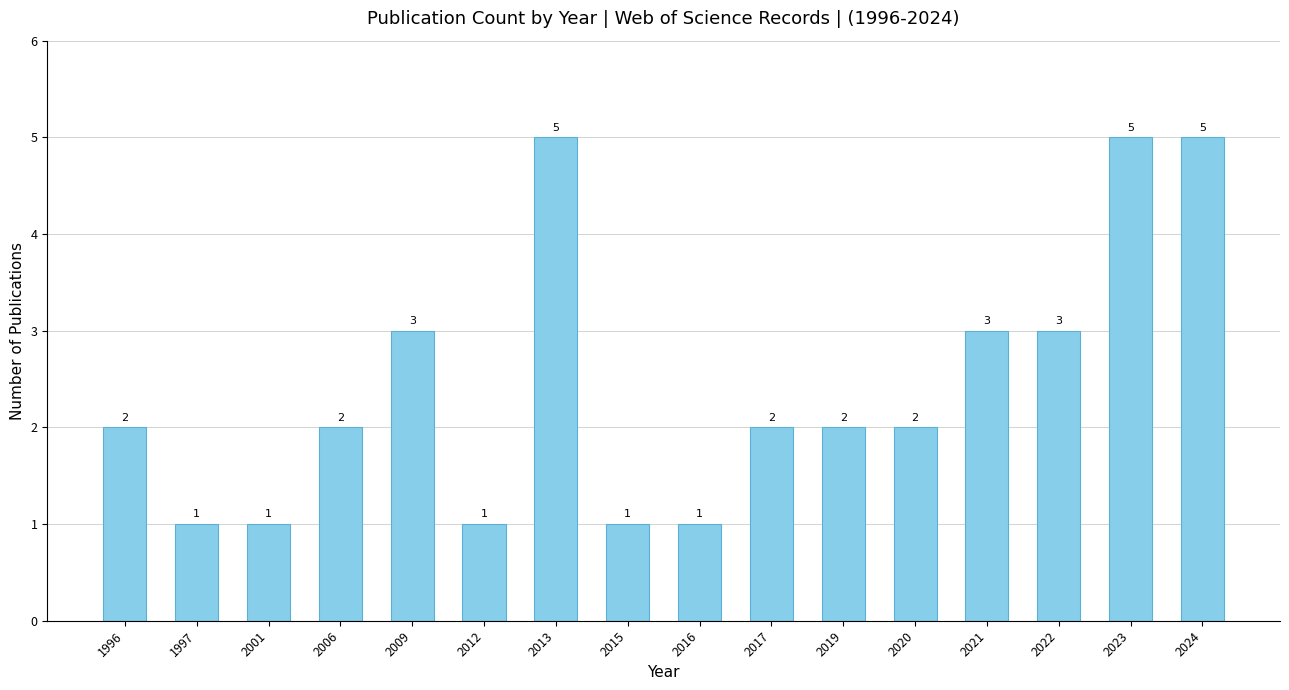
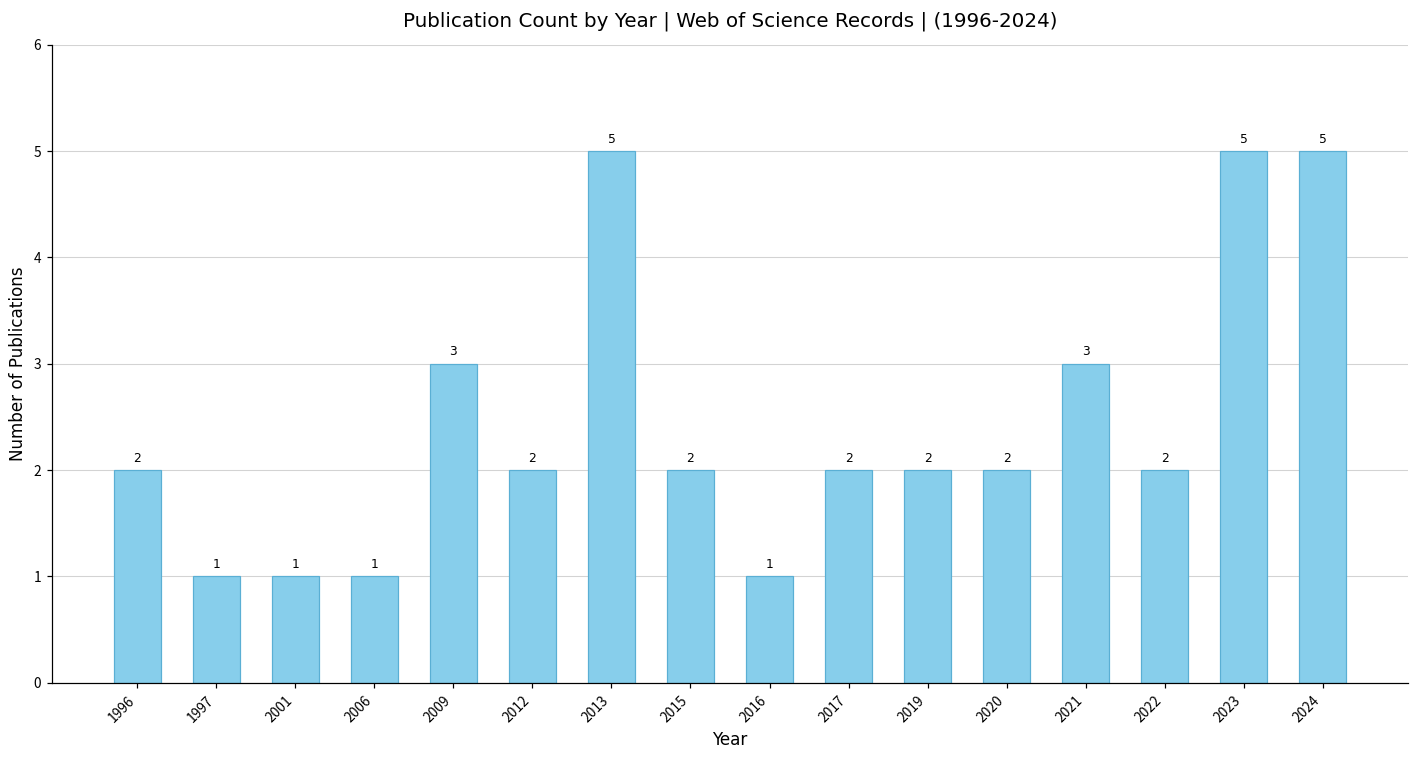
  {
    "1996": 2,
    "1997": 1,
    "2001": 1,
-   "2006": 2,
+   "2006": 1,
    "2009": 3,
-   "2012": 1,
+   "2012": 2,
    "2013": 5,
-   "2015": 1,
+   "2015": 2,
    "2016": 1,
    "2017": 2,
    "2019": 2,
    "2020": 2,
    "2021": 3,
-   "2022": 3,
+   "2022": 2,
    "2023": 5,
    "2024": 5
  }
